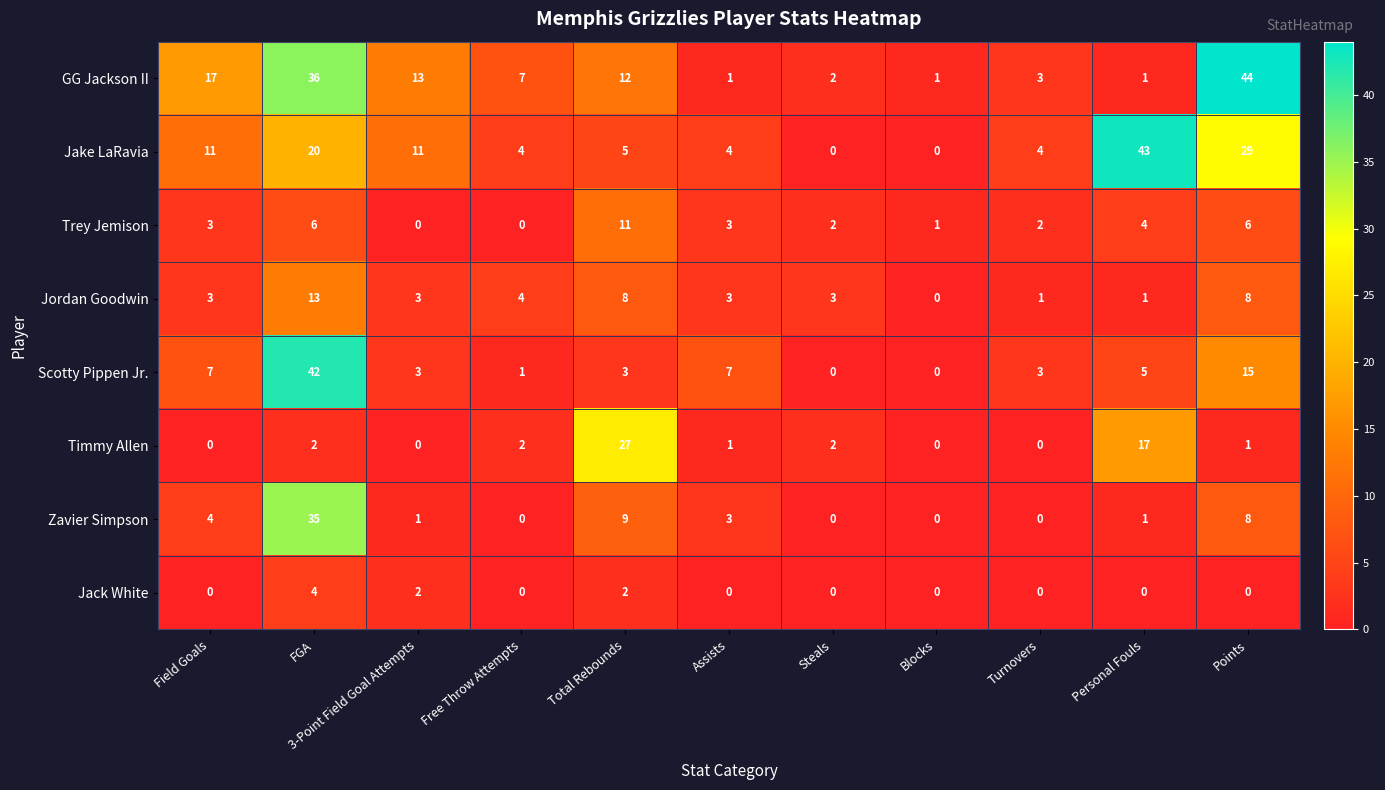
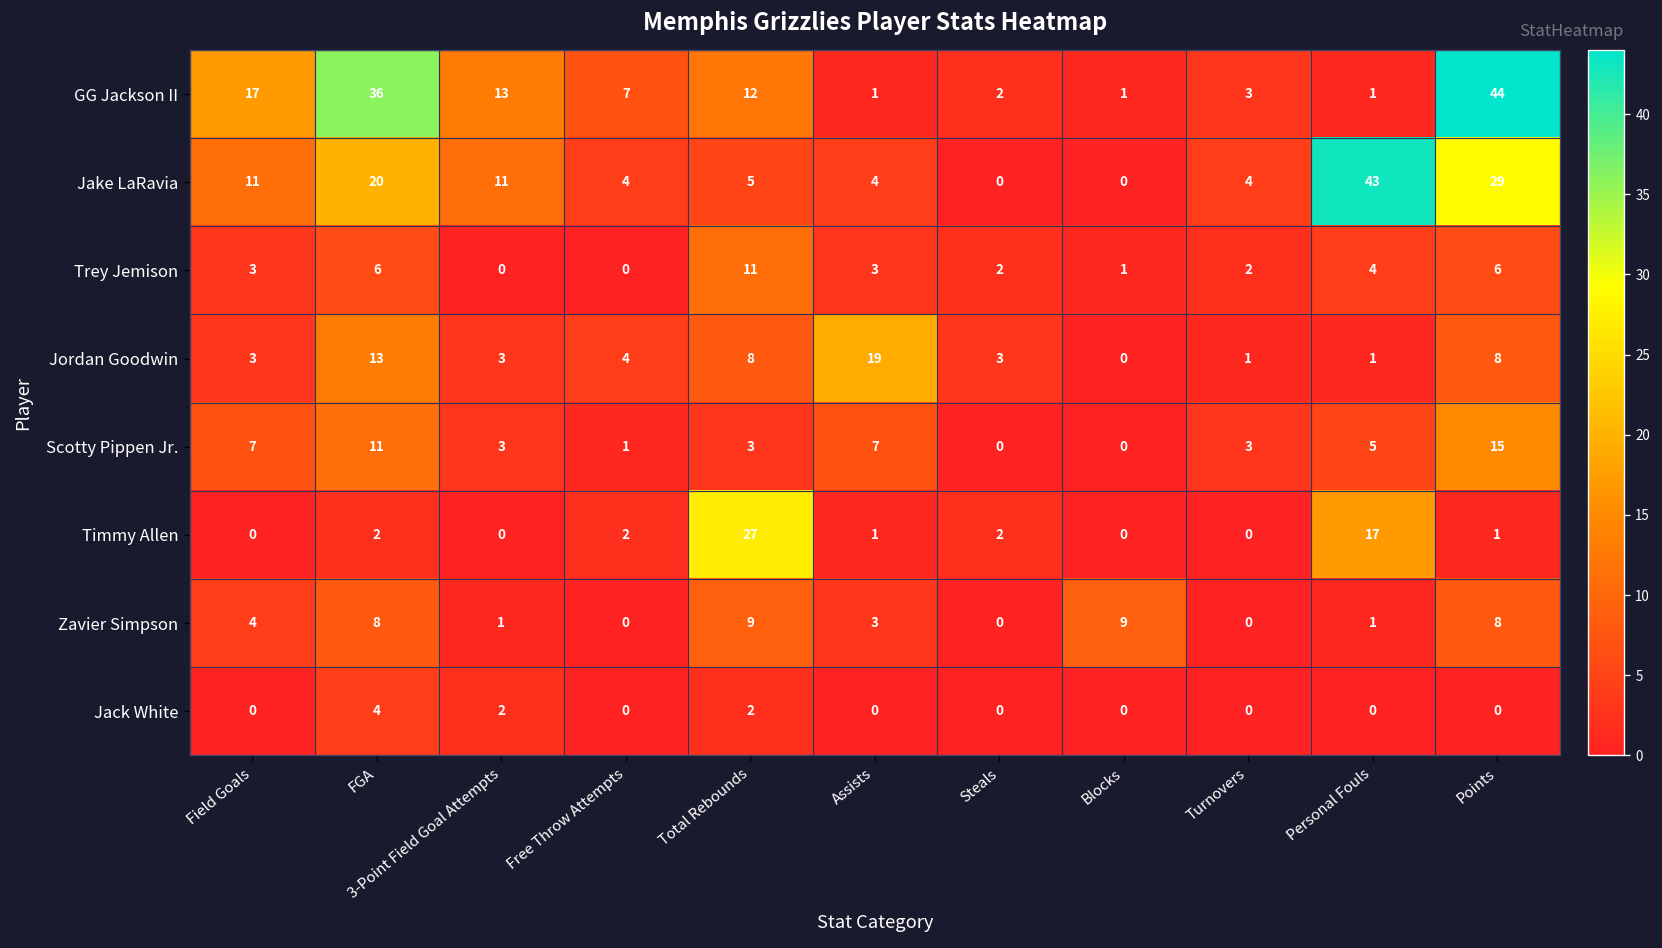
  {
    "GG Jackson II": {
      "Field Goals": 17,
      "FGA": 36,
      "3-Point Field Goal Attempts": 13,
      "Free Throw Attempts": 7,
      "Total Rebounds": 12,
      "Assists": 1,
      "Steals": 2,
      "Blocks": 1,
      "Turnovers": 3,
      "Personal Fouls": 1,
      "Points": 44
    },
    "Jake LaRavia": {
      "Field Goals": 11,
      "FGA": 20,
      "3-Point Field Goal Attempts": 11,
      "Free Throw Attempts": 4,
      "Total Rebounds": 5,
      "Assists": 4,
      "Steals": 0,
      "Blocks": 0,
      "Turnovers": 4,
      "Personal Fouls": 43,
      "Points": 29
    },
    "Trey Jemison": {
      "Field Goals": 3,
      "FGA": 6,
      "3-Point Field Goal Attempts": 0,
      "Free Throw Attempts": 0,
      "Total Rebounds": 11,
      "Assists": 3,
      "Steals": 2,
      "Blocks": 1,
      "Turnovers": 2,
      "Personal Fouls": 4,
      "Points": 6
    },
    "Jordan Goodwin": {
      "Field Goals": 3,
      "FGA": 13,
      "3-Point Field Goal Attempts": 3,
      "Free Throw Attempts": 4,
      "Total Rebounds": 8,
-     "Assists": 3,
+     "Assists": 19,
      "Steals": 3,
      "Blocks": 0,
      "Turnovers": 1,
      "Personal Fouls": 1,
      "Points": 8
    },
    "Scotty Pippen Jr.": {
      "Field Goals": 7,
-     "FGA": 42,
+     "FGA": 11,
      "3-Point Field Goal Attempts": 3,
      "Free Throw Attempts": 1,
      "Total Rebounds": 3,
      "Assists": 7,
      "Steals": 0,
      "Blocks": 0,
      "Turnovers": 3,
      "Personal Fouls": 5,
      "Points": 15
    },
    "Timmy Allen": {
      "Field Goals": 0,
      "FGA": 2,
      "3-Point Field Goal Attempts": 0,
      "Free Throw Attempts": 2,
      "Total Rebounds": 27,
      "Assists": 1,
      "Steals": 2,
      "Blocks": 0,
      "Turnovers": 0,
      "Personal Fouls": 17,
      "Points": 1
    },
    "Zavier Simpson": {
      "Field Goals": 4,
-     "FGA": 35,
+     "FGA": 8,
      "3-Point Field Goal Attempts": 1,
      "Free Throw Attempts": 0,
      "Total Rebounds": 9,
      "Assists": 3,
      "Steals": 0,
-     "Blocks": 0,
+     "Blocks": 9,
      "Turnovers": 0,
      "Personal Fouls": 1,
      "Points": 8
    },
    "Jack White": {
      "Field Goals": 0,
      "FGA": 4,
      "3-Point Field Goal Attempts": 2,
      "Free Throw Attempts": 0,
      "Total Rebounds": 2,
      "Assists": 0,
      "Steals": 0,
      "Blocks": 0,
      "Turnovers": 0,
      "Personal Fouls": 0,
      "Points": 0
    }
  }
